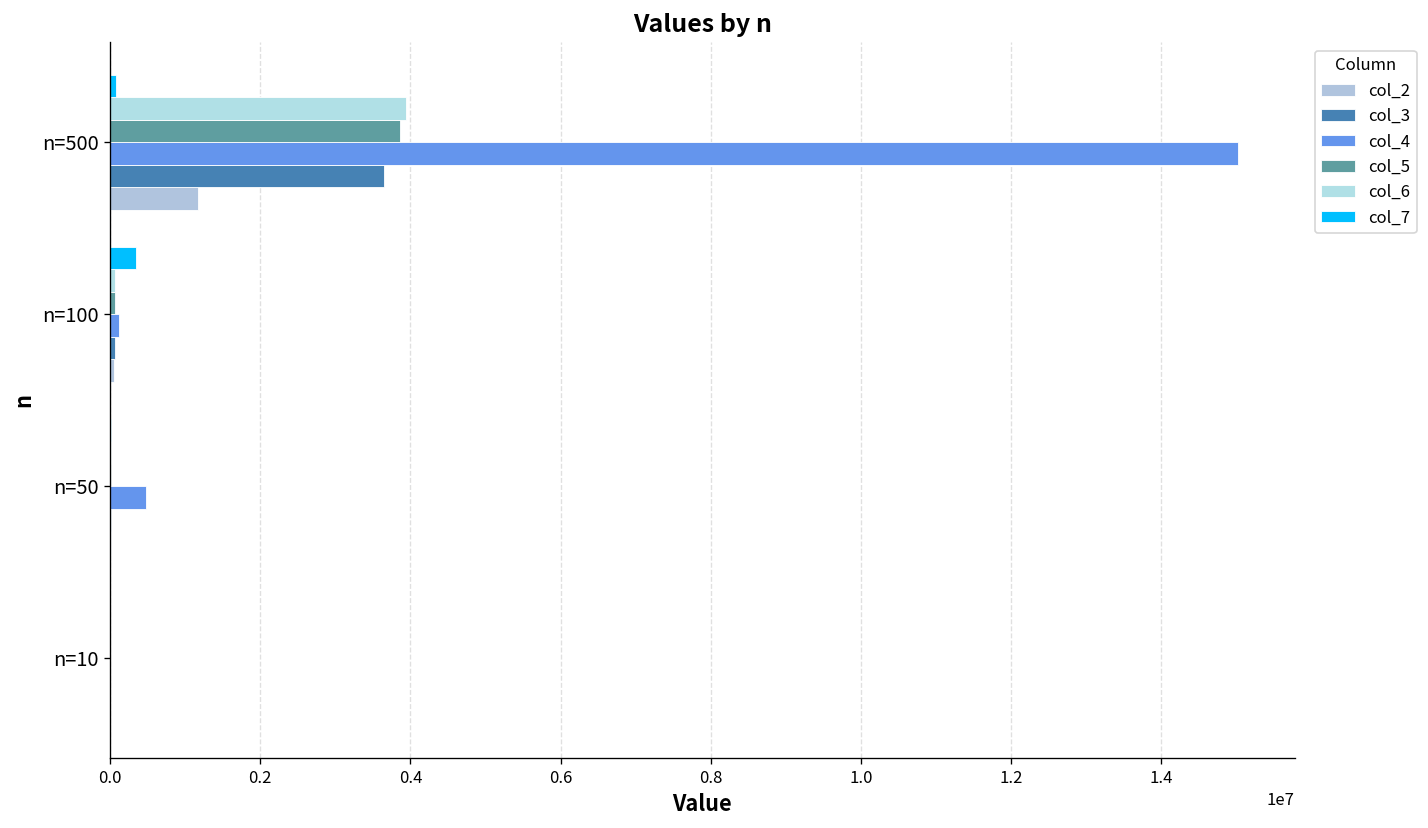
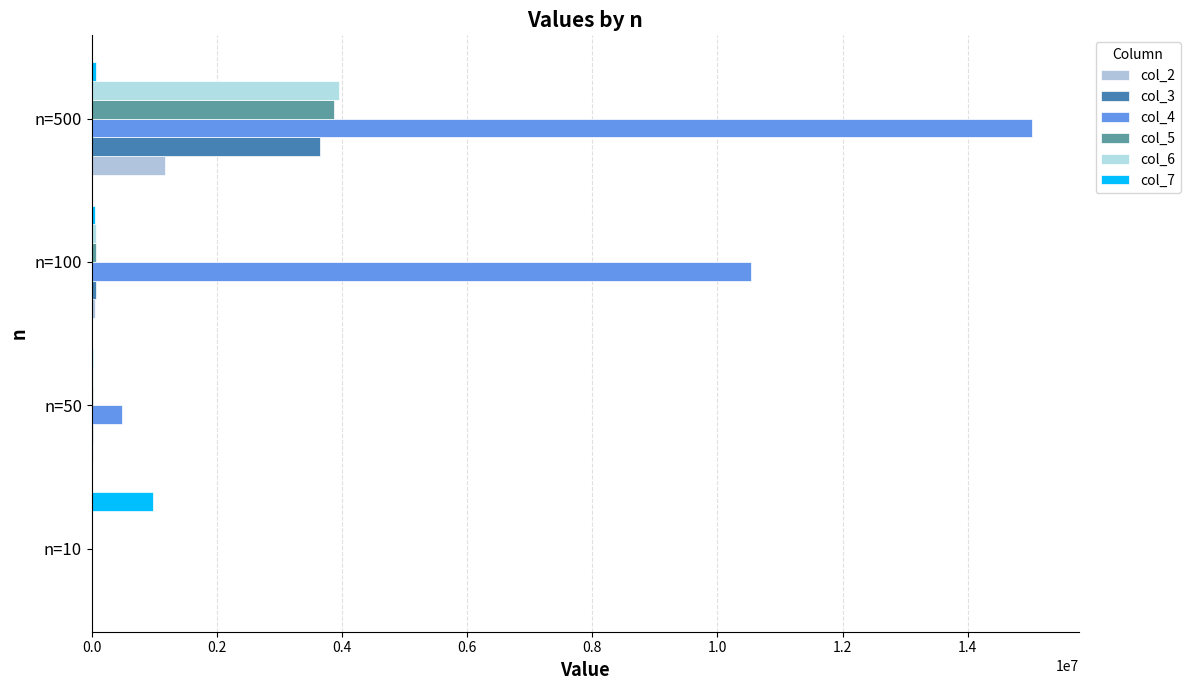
  {
    "col_4": {
      "n=500": 15000000,
-     "n=100": 100000,
+     "n=100": 10500000,
      "n=50": 500000
    },
    "col_7": {
      "n=500": 100000,
-     "n=100": 300000,
-     "n=10": 0
+     "n=100": 0,
+     "n=10": 1000000
    }
  }
